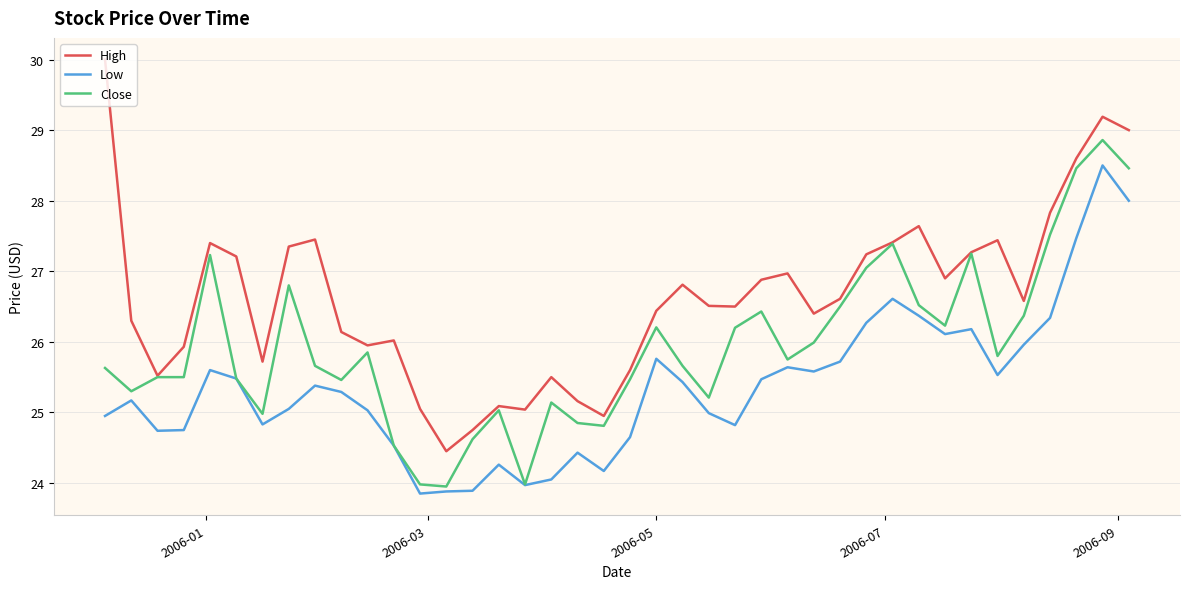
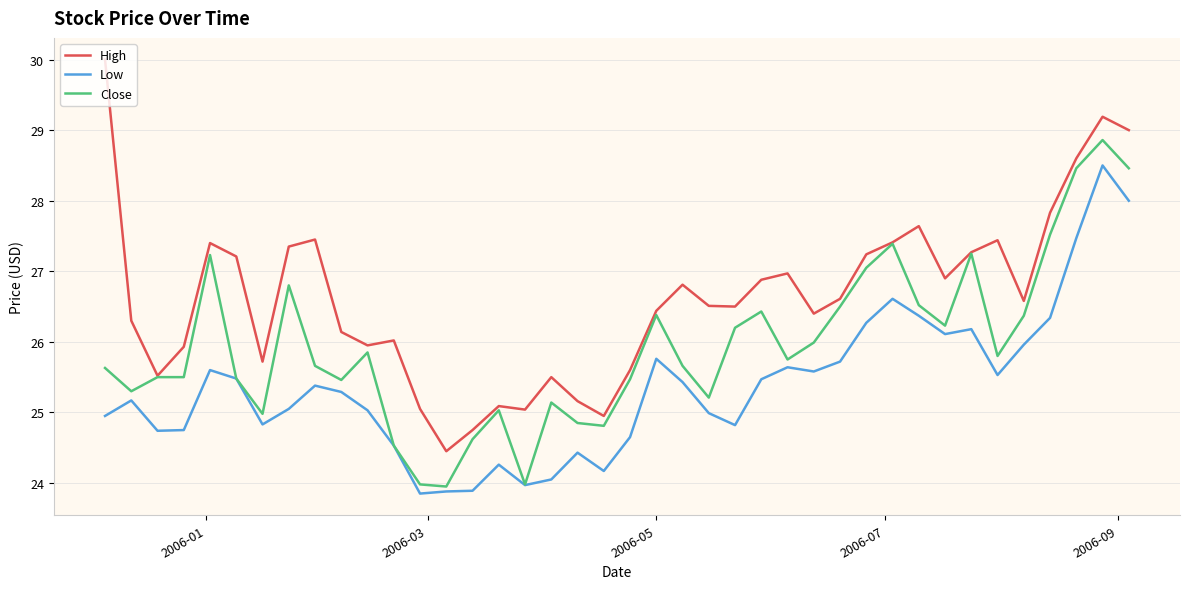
  {
    "High": {
      "2006-05": 26.4
    },
    "Low": {
      "2006-05": 25.8
    },
    "Close": {
-     "2006-05": 26.2
+     "2006-05": 26.4
    }
  }
